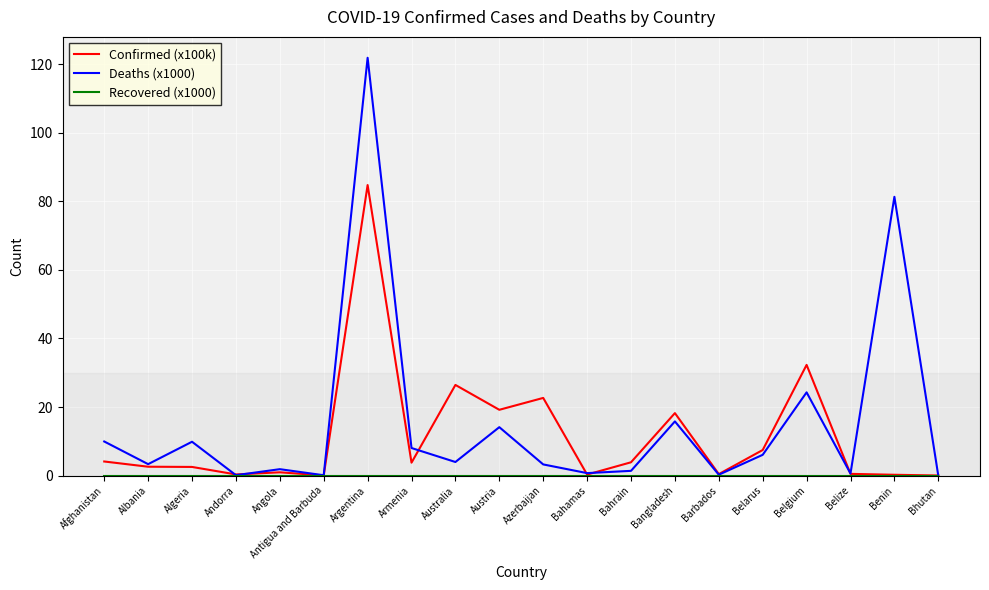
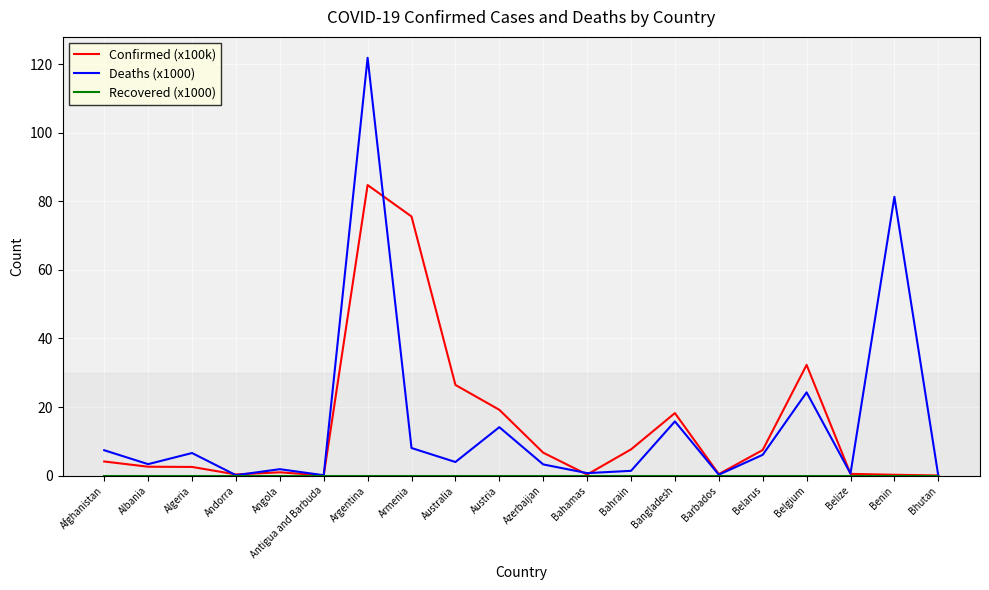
  {
    "Confirmed (x100k)": {
      "Afghanistan": 4,
      "Albania": 3,
      "Algeria": 3,
      "Angola": 1,
      "Argentina": 85,
-     "Armenia": 4,
+     "Armenia": 76,
      "Australia": 26,
      "Austria": 19,
-     "Azerbaijan": 23,
-     "Bahrain": 4,
+     "Azerbaijan": 7,
+     "Bahrain": 8,
      "Bangladesh": 18,
      "Belarus": 7,
      "Belgium": 32
    },
    "Deaths (x1000)": {
-     "Afghanistan": 10,
+     "Afghanistan": 7,
      "Albania": 3,
-     "Algeria": 10,
+     "Algeria": 7,
      "Angola": 2,
      "Argentina": 122,
      "Armenia": 8,
      "Australia": 4,
      "Austria": 14,
      "Azerbaijan": 3,
      "Bahrain": 1,
      "Bangladesh": 16,
      "Belarus": 6,
      "Belgium": 24,
      "Benin": 81
    },
    "Recovered (x1000)": {
      "Afghanistan": 0,
      "Albania": 0,
      "Algeria": 0,
      "Angola": 0,
      "Argentina": 0,
      "Armenia": 0,
      "Australia": 0,
      "Austria": 0,
      "Azerbaijan": 0,
      "Bahrain": 0,
      "Bangladesh": 0,
      "Belarus": 0,
      "Belgium": 0
    }
  }
